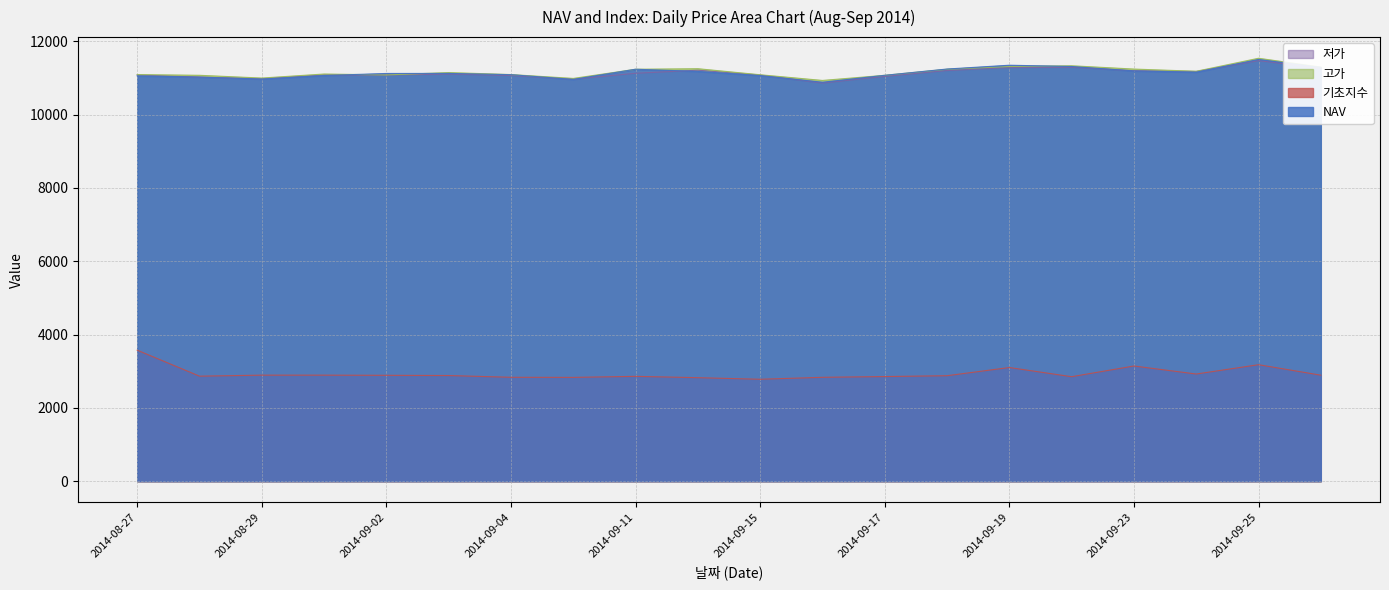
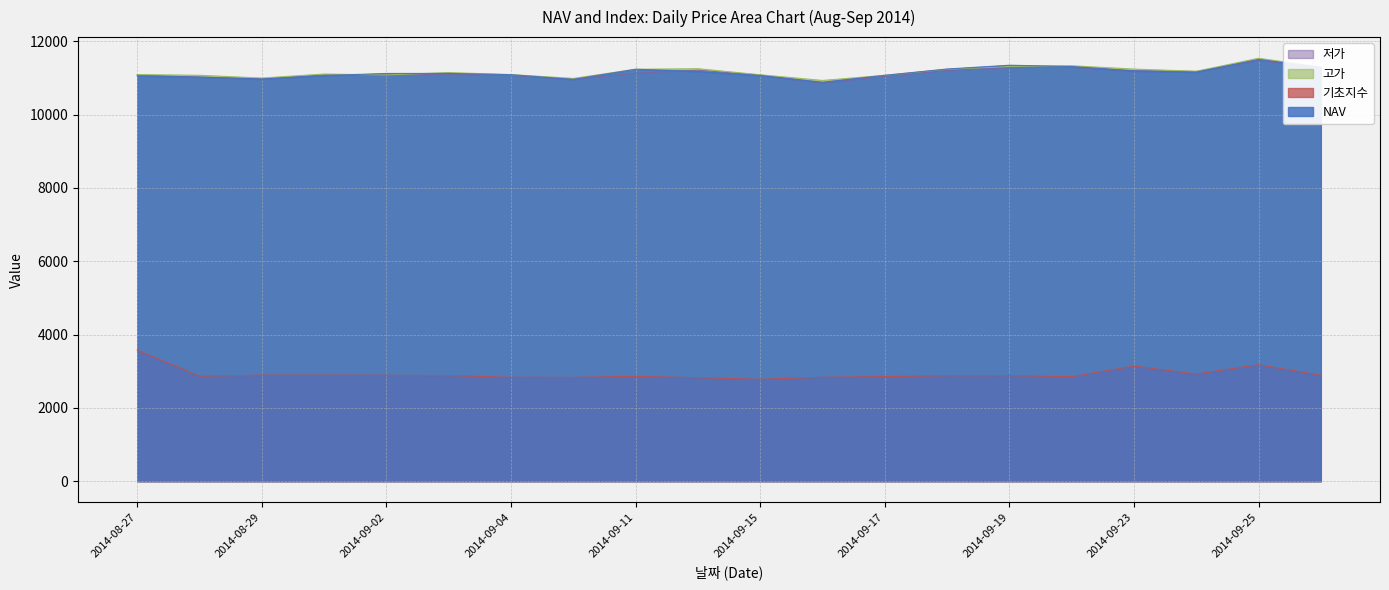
  {
    "저가": {
      "2014-09-11": 11100
    },
    "기초지수": {
      "2014-08-27": 3600,
      "2014-08-29": 2900,
      "2014-09-02": 2900,
      "2014-09-04": 2800,
      "2014-09-11": 2900,
      "2014-09-15": 2800,
      "2014-09-17": 2900,
-     "2014-09-19": 3100,
+     "2014-09-19": 2900,
      "2014-09-23": 3100,
      "2014-09-25": 3200
    }
  }
